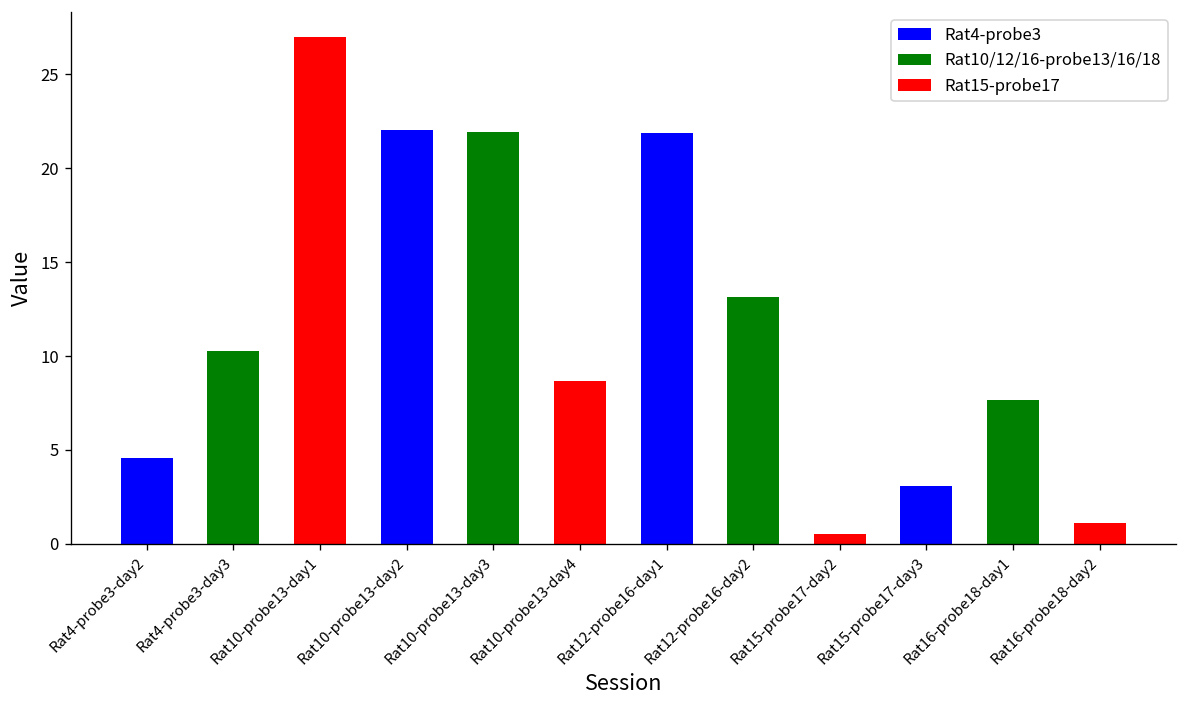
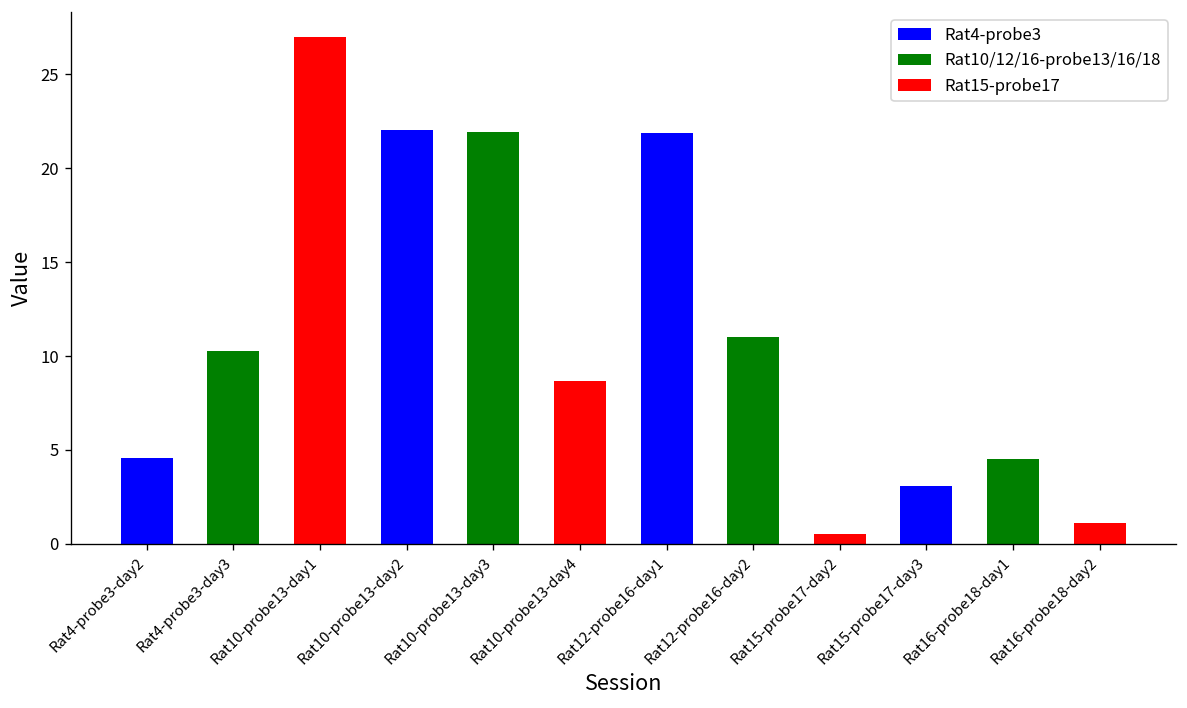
  {
    "Rat4-probe3-day2": 4.6,
    "Rat4-probe3-day3": 10.3,
    "Rat10-probe13-day1": 27.0,
    "Rat10-probe13-day2": 22.0,
    "Rat10-probe13-day3": 21.9,
    "Rat10-probe13-day4": 8.7,
    "Rat12-probe16-day1": 21.9,
-   "Rat12-probe16-day2": 13.2,
+   "Rat12-probe16-day2": 11.0,
    "Rat15-probe17-day2": 0.5,
    "Rat15-probe17-day3": 3.1,
-   "Rat16-probe18-day1": 7.7,
+   "Rat16-probe18-day1": 4.5,
    "Rat16-probe18-day2": 1.1
  }
